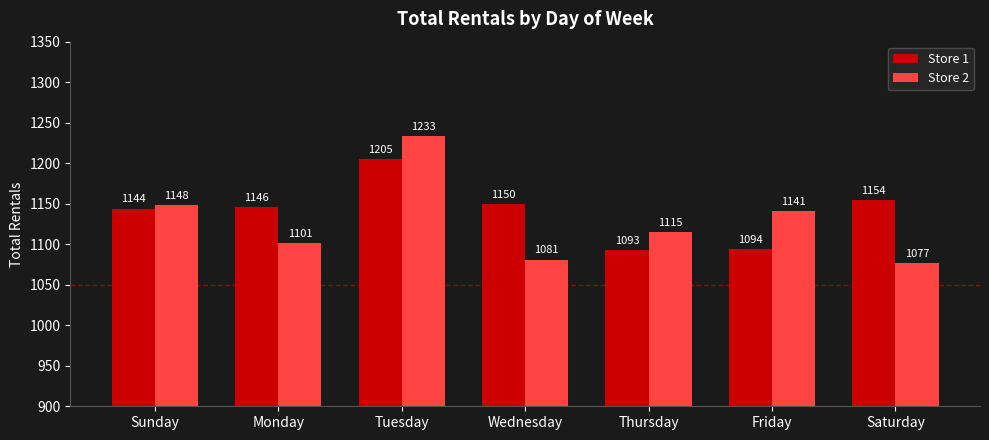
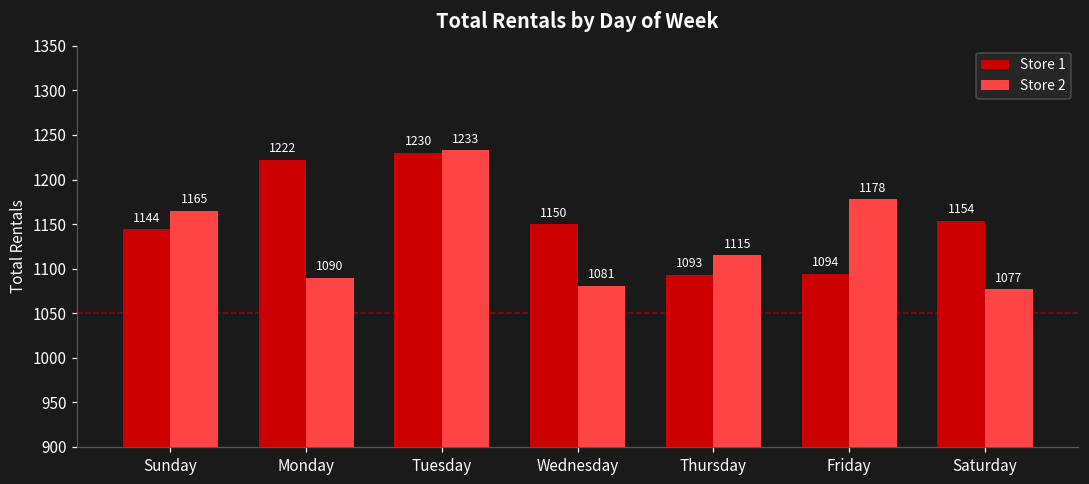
  {
    "Store 1": {
      "Sunday": 1144,
-     "Monday": 1146,
-     "Tuesday": 1205,
+     "Monday": 1222,
+     "Tuesday": 1230,
      "Wednesday": 1150,
      "Thursday": 1093,
      "Friday": 1094,
      "Saturday": 1154
    },
    "Store 2": {
-     "Sunday": 1148,
-     "Monday": 1101,
+     "Sunday": 1165,
+     "Monday": 1090,
      "Tuesday": 1233,
      "Wednesday": 1081,
      "Thursday": 1115,
-     "Friday": 1141,
+     "Friday": 1178,
      "Saturday": 1077
    }
  }
